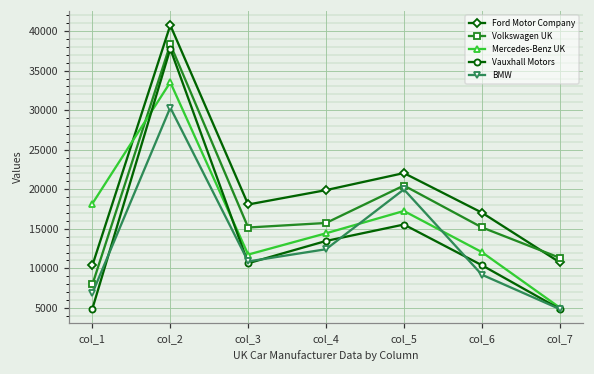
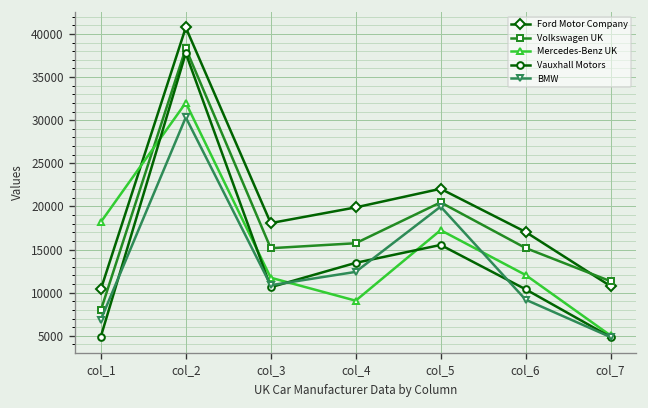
  {
    "Mercedes-Benz UK": {
      "col_1": 18000,
-     "col_2": 34000,
+     "col_2": 32000,
      "col_3": 12000,
-     "col_4": 14000,
+     "col_4": 9000,
      "col_5": 17000,
      "col_6": 12000
    }
  }
